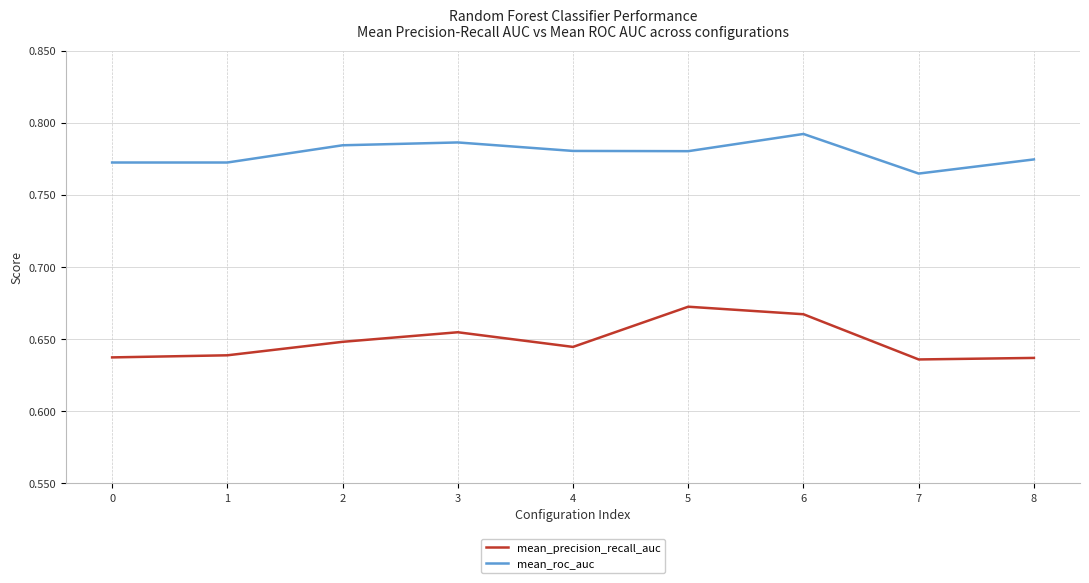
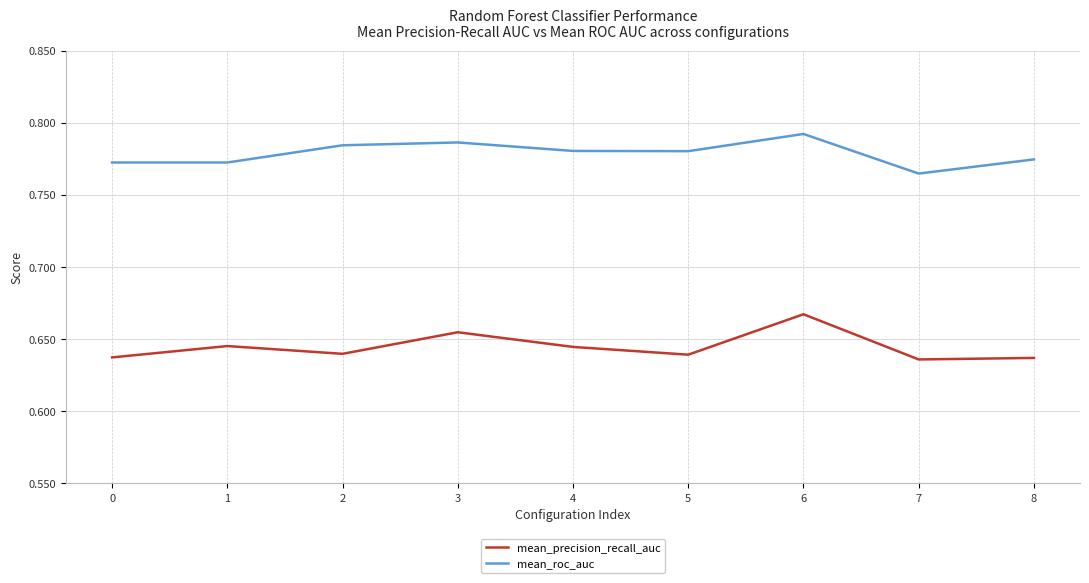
  {
    "mean_precision_recall_auc": {
      "0": 0.637,
-     "1": 0.639,
-     "2": 0.648,
+     "1": 0.645,
+     "2": 0.640,
      "3": 0.655,
      "4": 0.645,
-     "5": 0.672,
+     "5": 0.639,
      "6": 0.667,
      "7": 0.636,
      "8": 0.637
    },
    "mean_roc_auc": {
      "0": 0.772,
      "1": 0.772,
      "2": 0.784,
      "3": 0.786,
      "4": 0.780,
      "5": 0.780,
      "6": 0.792,
      "7": 0.765,
      "8": 0.775
    }
  }
